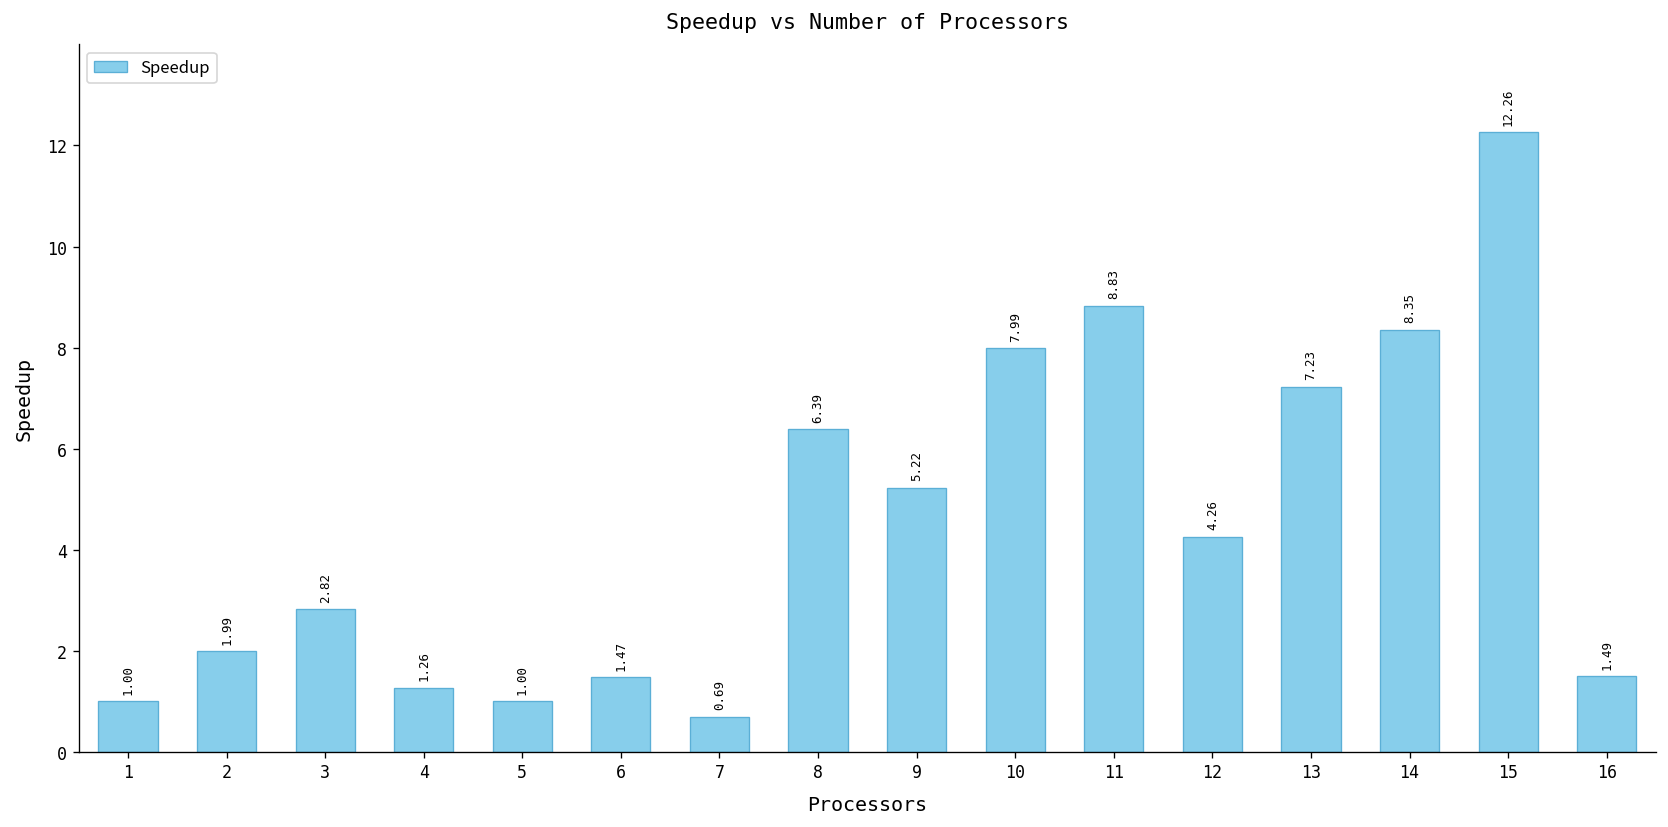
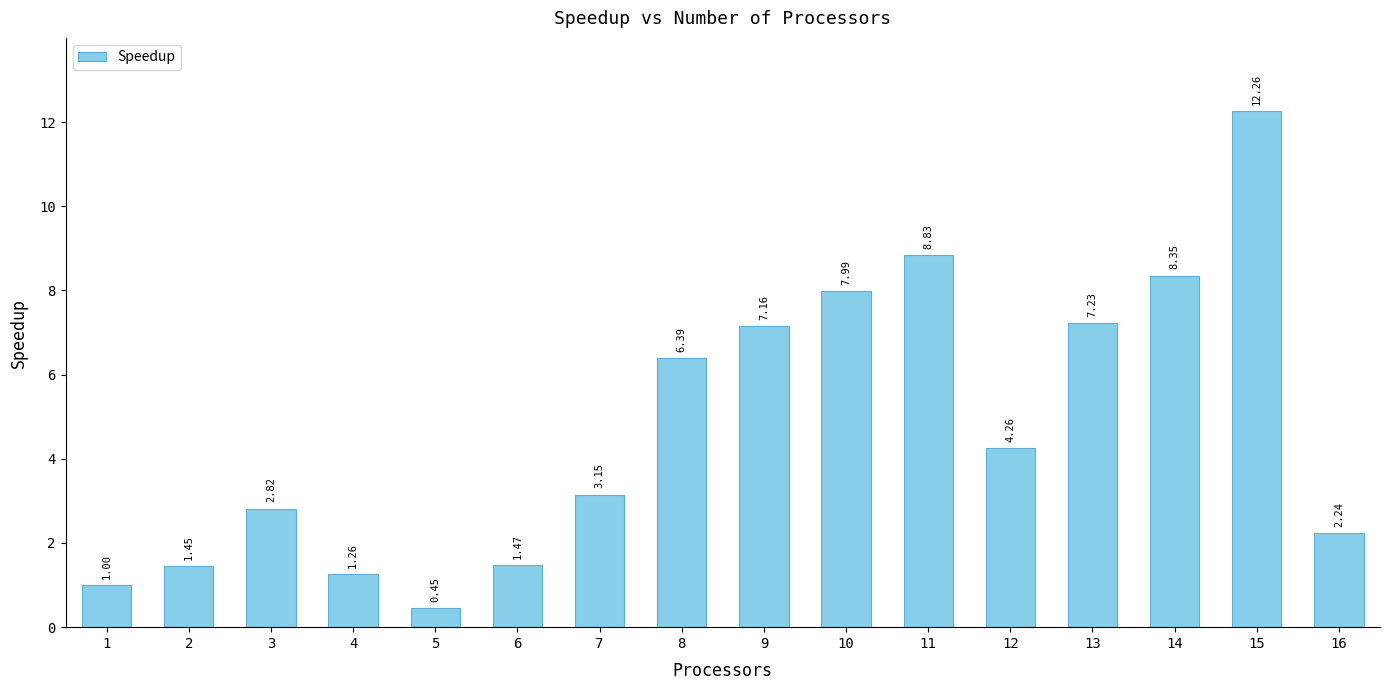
  {
    "1": 1.00,
-   "2": 1.99,
+   "2": 1.45,
    "3": 2.82,
    "4": 1.26,
-   "5": 1.00,
+   "5": 0.45,
    "6": 1.47,
-   "7": 0.69,
+   "7": 3.15,
    "8": 6.39,
-   "9": 5.22,
+   "9": 7.16,
    "10": 7.99,
    "11": 8.83,
    "12": 4.26,
    "13": 7.23,
    "14": 8.35,
    "15": 12.26,
-   "16": 1.49
+   "16": 2.24
  }
